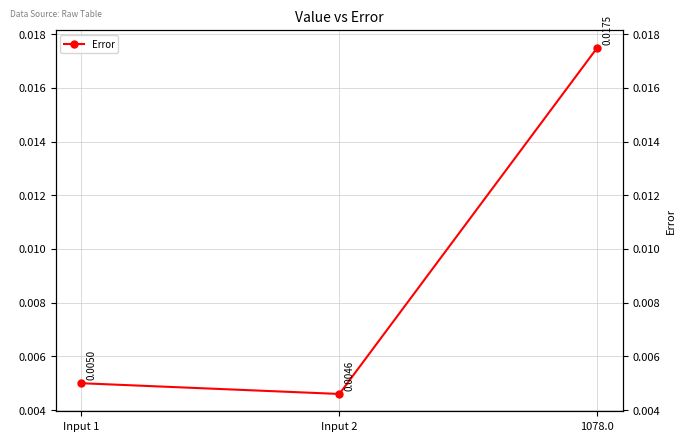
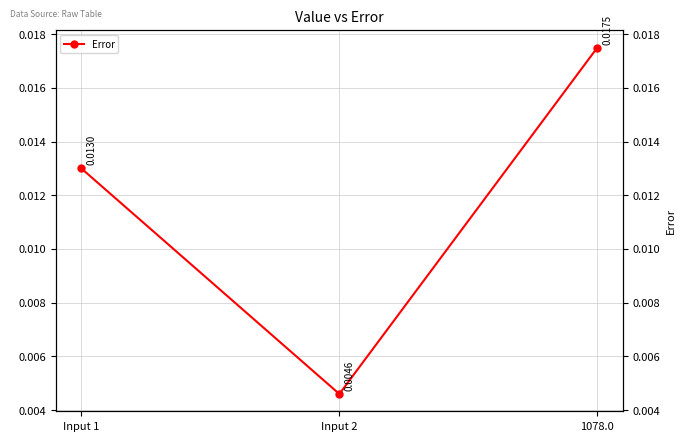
  {
-   "Input 1": 0.0050,
+   "Input 1": 0.0130,
    "Input 2": 0.0046,
    "1078.0": 0.0175
  }
